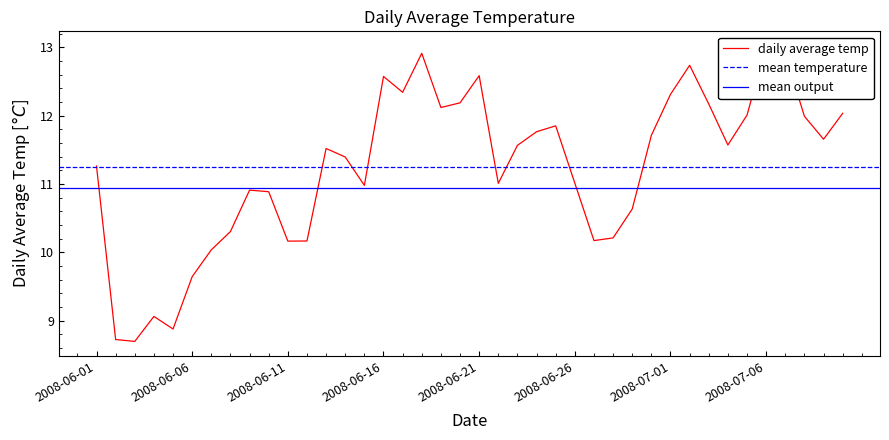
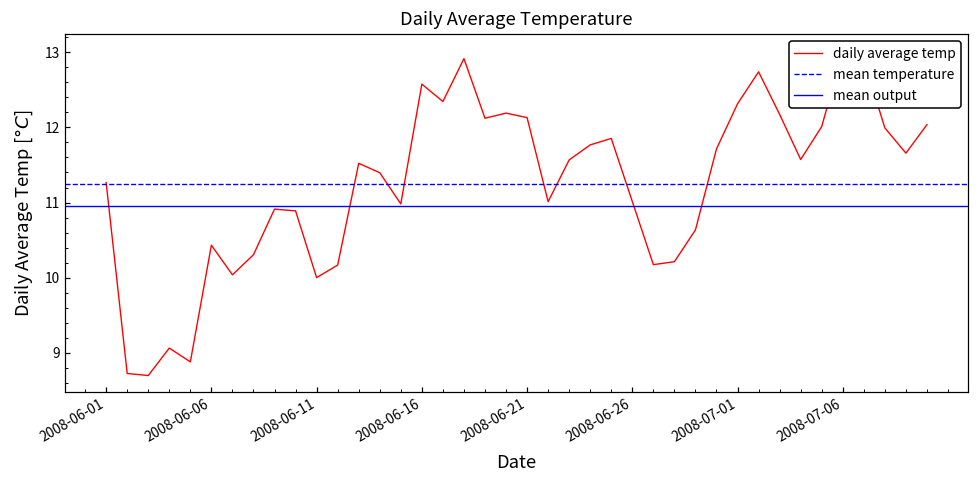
  {
    "2008-06-01": 11.3,
-   "2008-06-06": 9.6,
-   "2008-06-11": 10.2,
+   "2008-06-06": 10.4,
+   "2008-06-11": 10.0,
    "2008-06-16": 12.6,
-   "2008-06-21": 12.6,
+   "2008-06-21": 12.1,
    "2008-06-26": 11.0,
    "2008-07-01": 12.3
  }
